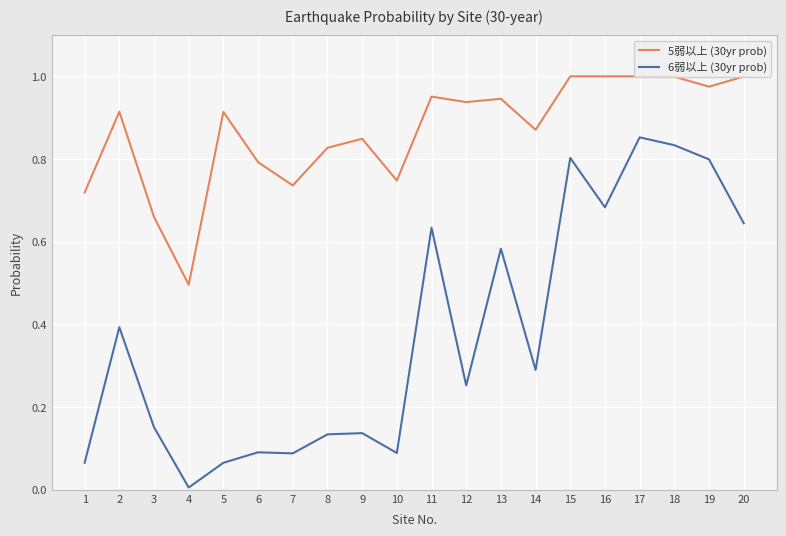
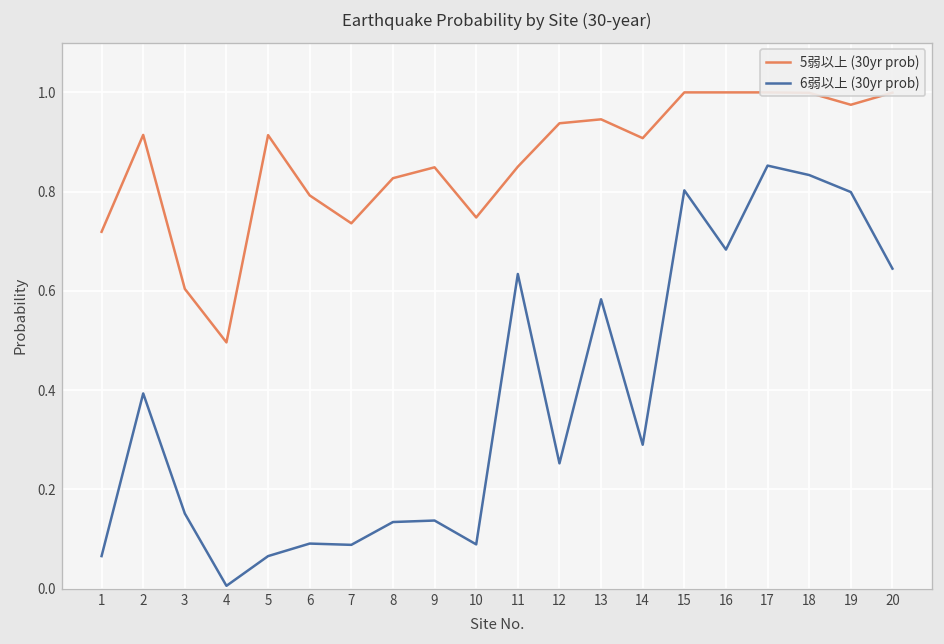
  {
    "5弱以上 (30yr prob)": {
      "1": 0.72,
      "2": 0.91,
-     "3": 0.66,
+     "3": 0.60,
      "4": 0.50,
      "5": 0.91,
      "6": 0.79,
      "7": 0.74,
      "8": 0.83,
      "9": 0.85,
      "10": 0.75,
-     "11": 0.95,
+     "11": 0.85,
      "12": 0.94,
      "13": 0.95,
-     "14": 0.87,
+     "14": 0.91,
      "15": 1.00,
      "16": 1.00,
      "19": 0.98
    },
    "6弱以上 (30yr prob)": {
      "1": 0.07,
      "2": 0.39,
      "3": 0.15,
      "4": 0.01,
      "5": 0.07,
      "6": 0.09,
      "7": 0.09,
      "8": 0.13,
      "9": 0.14,
      "10": 0.09,
      "11": 0.63,
      "12": 0.25,
      "13": 0.58,
      "14": 0.29,
      "15": 0.80,
      "16": 0.68,
      "17": 0.85,
      "18": 0.83,
      "19": 0.80,
      "20": 0.64
    }
  }
